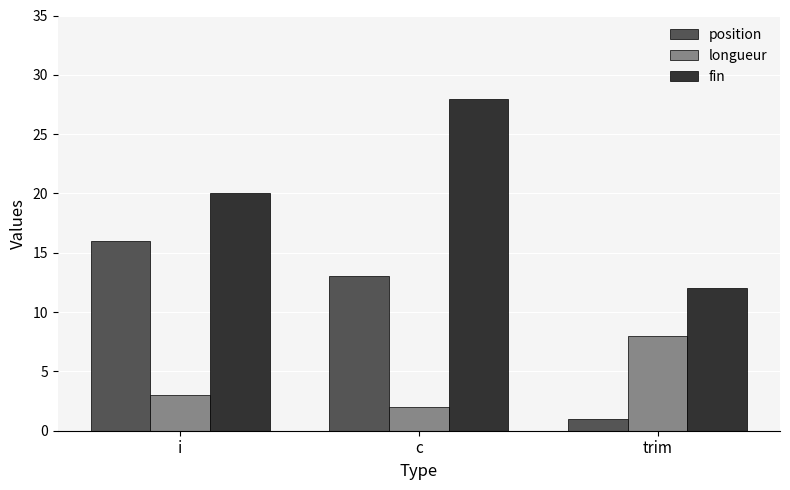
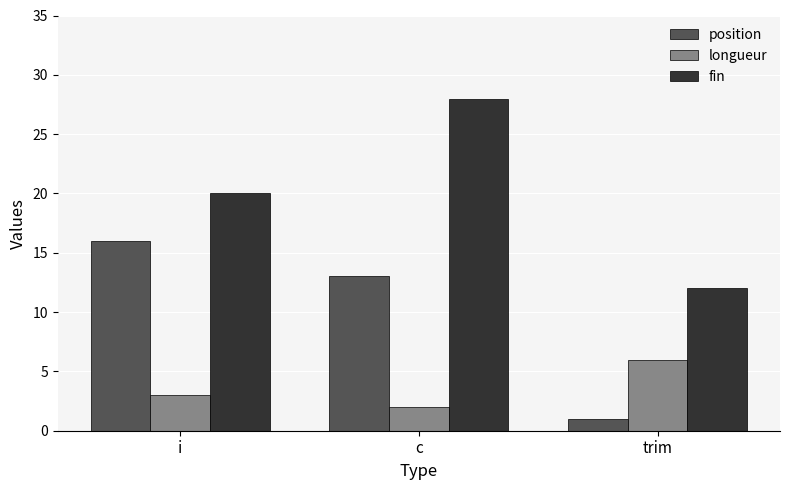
  {
    "longueur": {
      "i": 3,
      "c": 2,
-     "trim": 8
+     "trim": 6
    }
  }
